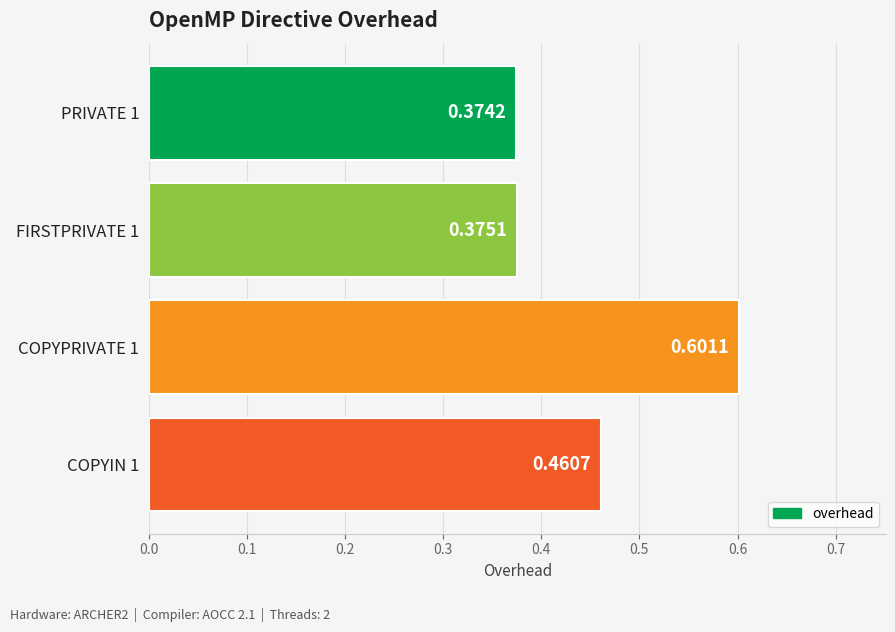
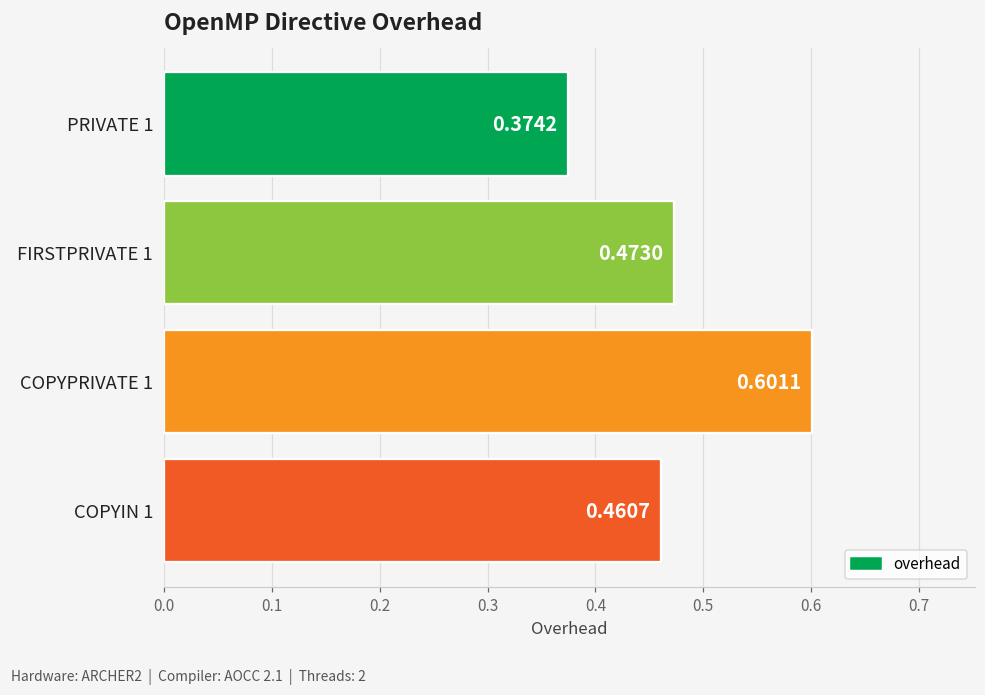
  {
    "PRIVATE 1": 0.3742,
-   "FIRSTPRIVATE 1": 0.3751,
+   "FIRSTPRIVATE 1": 0.4730,
    "COPYPRIVATE 1": 0.6011,
    "COPYIN 1": 0.4607
  }
